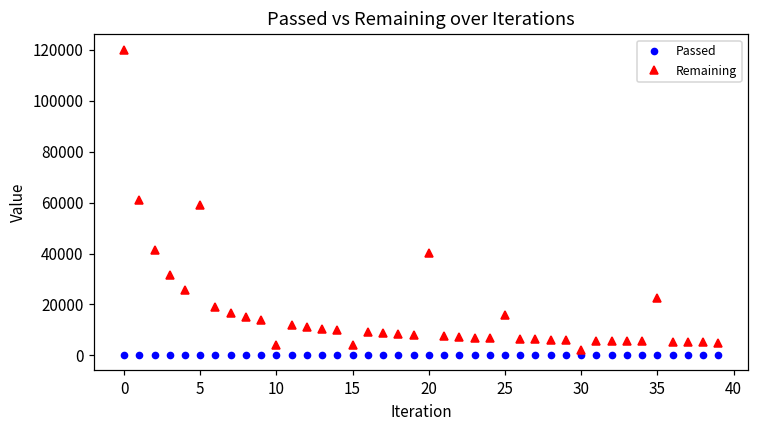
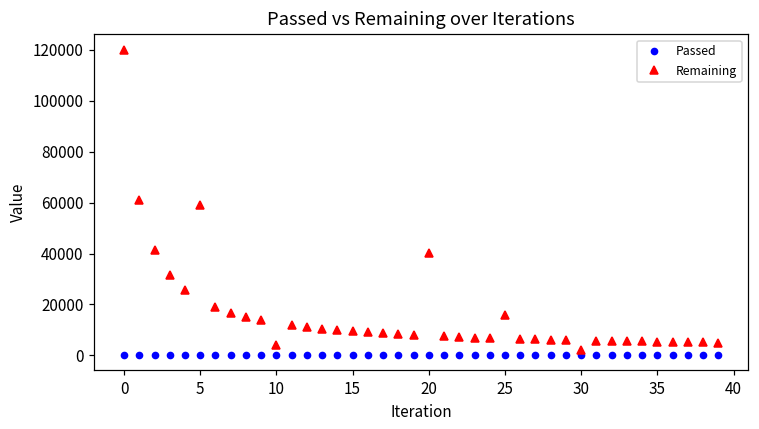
  {
    "Passed": {
      "0": 0,
      "5": 0,
      "10": 0,
      "15": 0,
      "20": 0,
      "25": 0,
      "30": 0,
      "35": 0
    },
    "Remaining": {
      "0": 120000,
      "5": 59000,
      "10": 4000,
-     "15": 4000,
+     "15": 9000,
      "20": 40000,
      "25": 16000,
      "30": 2000,
-     "35": 23000
+     "35": 5000
    }
  }
